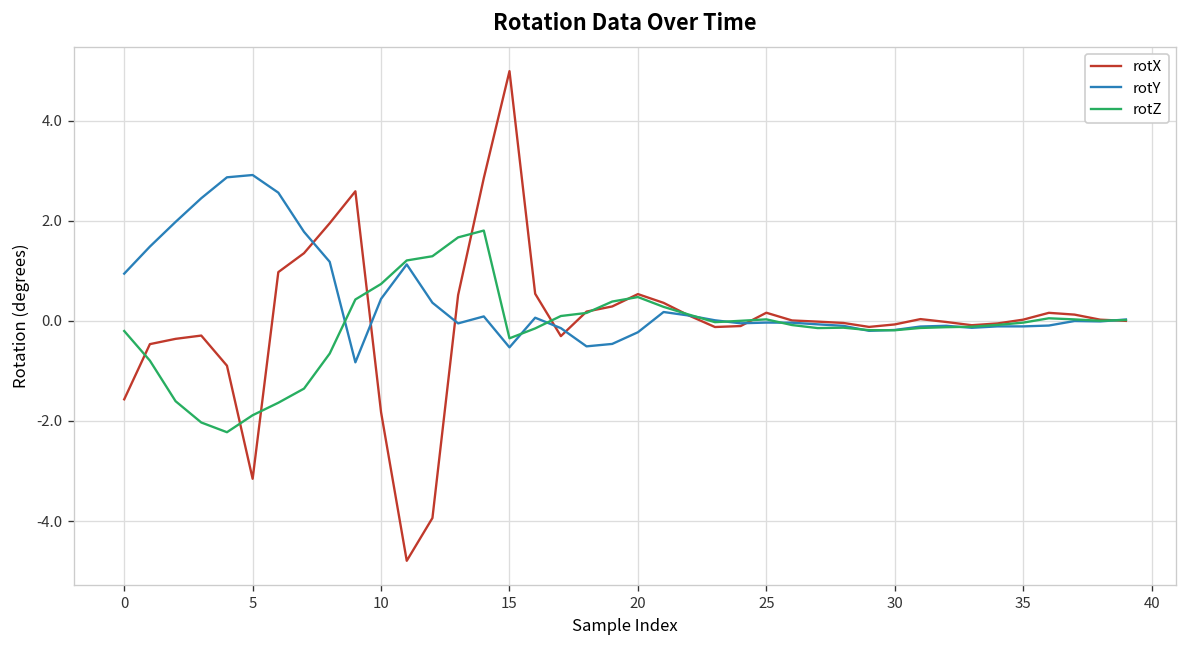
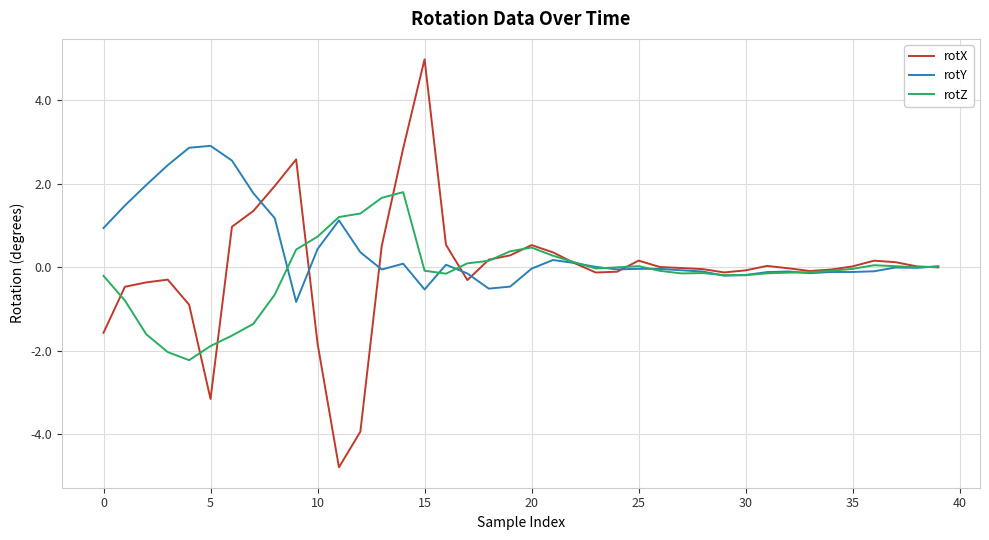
  {
    "rotX": {
      "0": -1.6,
      "5": -3.2,
      "10": -1.8,
      "15": 5.0,
      "25": 0.2,
      "30": -0.1
    },
    "rotY": {
      "0": 0.9,
      "5": 2.9,
      "10": 0.4,
      "15": -0.5,
-     "20": -0.2,
+     "20": 0.0,
      "25": 0.0,
      "35": -0.1
    },
    "rotZ": {
      "0": -0.2,
      "5": -1.9,
      "10": 0.7,
-     "15": -0.3,
+     "15": -0.1,
      "25": 0.0
    }
  }
